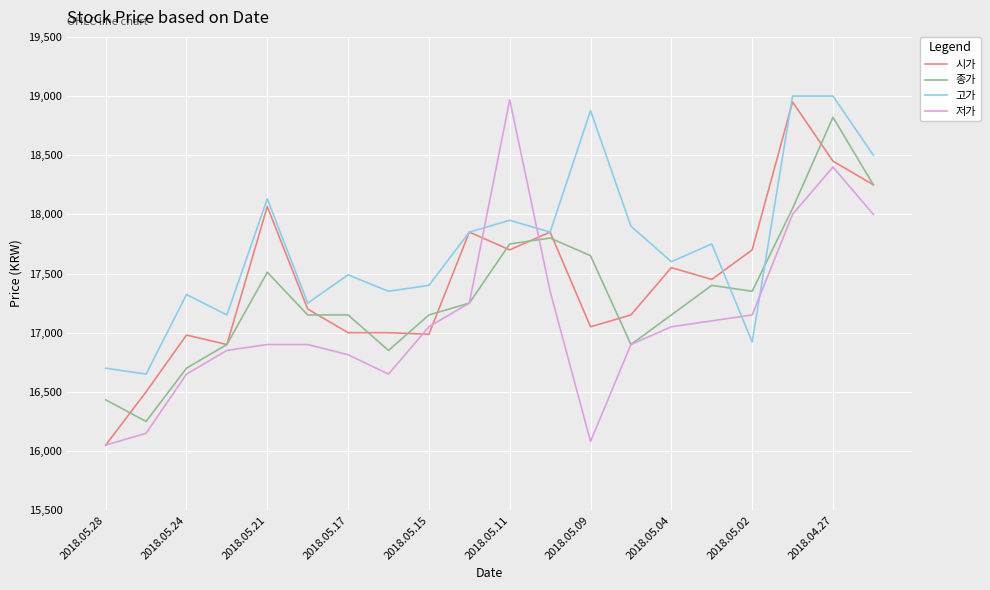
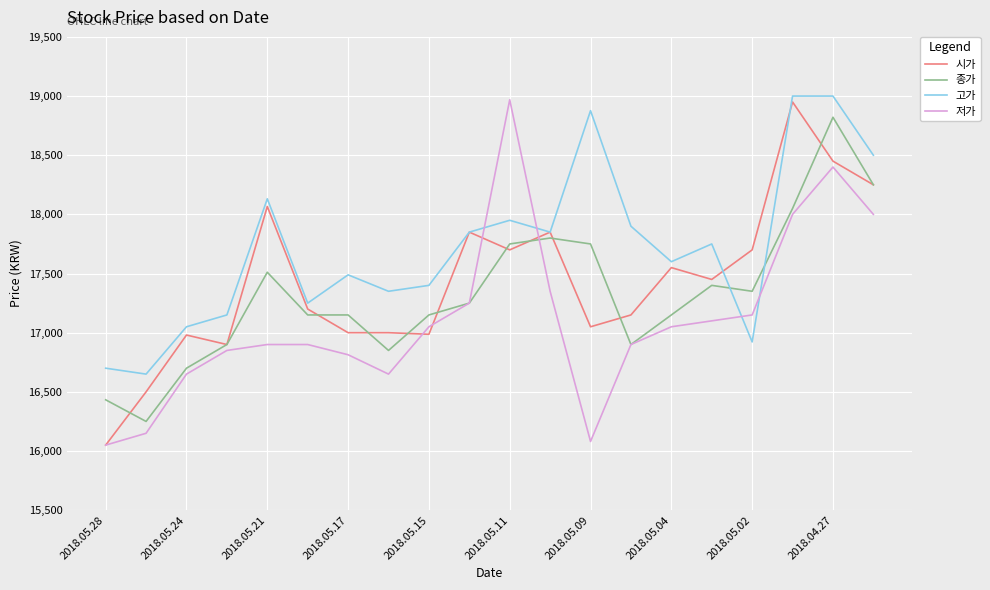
  {
    "시가": {
      "2018.05.24": "16,980",
      "2018.05.21": "18,070",
      "2018.05.17": "17,000",
      "2018.05.15": "16,990",
      "2018.05.11": "17,700",
      "2018.05.09": "17,050",
      "2018.05.04": "17,550",
      "2018.05.02": "17,700",
      "2018.04.27": "18,450"
    },
    "종가": {
      "2018.05.28": "16,430",
      "2018.05.24": "16,700",
      "2018.05.21": "17,510",
      "2018.05.17": "17,150",
      "2018.05.15": "17,150",
      "2018.05.11": "17,750",
-     "2018.05.09": "17,650",
+     "2018.05.09": "17,750",
      "2018.05.04": "17,150",
      "2018.05.02": "17,350",
      "2018.04.27": "18,820"
    },
    "고가": {
      "2018.05.28": "16,700",
-     "2018.05.24": "17,320",
+     "2018.05.24": "17,050",
      "2018.05.21": "18,130",
      "2018.05.17": "17,490",
      "2018.05.15": "17,400",
      "2018.05.11": "17,950",
      "2018.05.09": "18,880",
      "2018.05.04": "17,600",
      "2018.05.02": "16,920",
      "2018.04.27": "19,000"
    },
    "저가": {
      "2018.05.24": "16,650",
      "2018.05.21": "16,900",
      "2018.05.17": "16,810",
      "2018.05.15": "17,050",
      "2018.05.11": "18,970",
      "2018.05.09": "16,080",
      "2018.05.04": "17,050",
      "2018.05.02": "17,150",
      "2018.04.27": "18,400"
    }
  }
